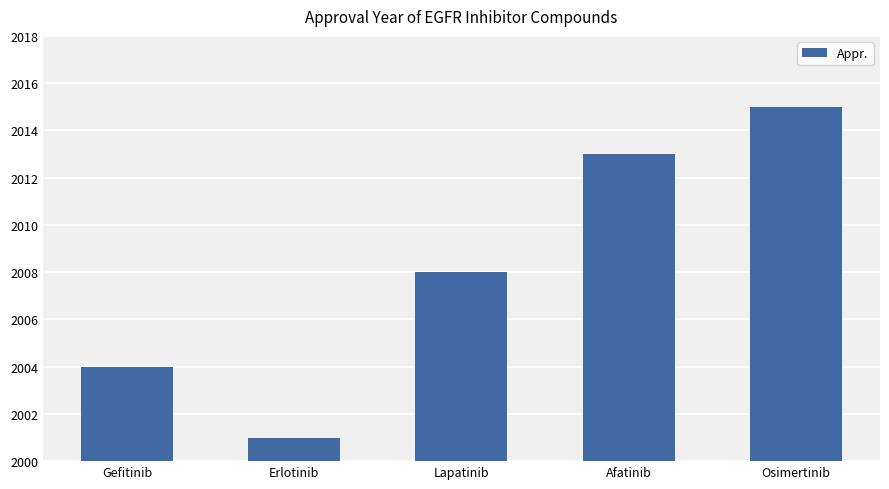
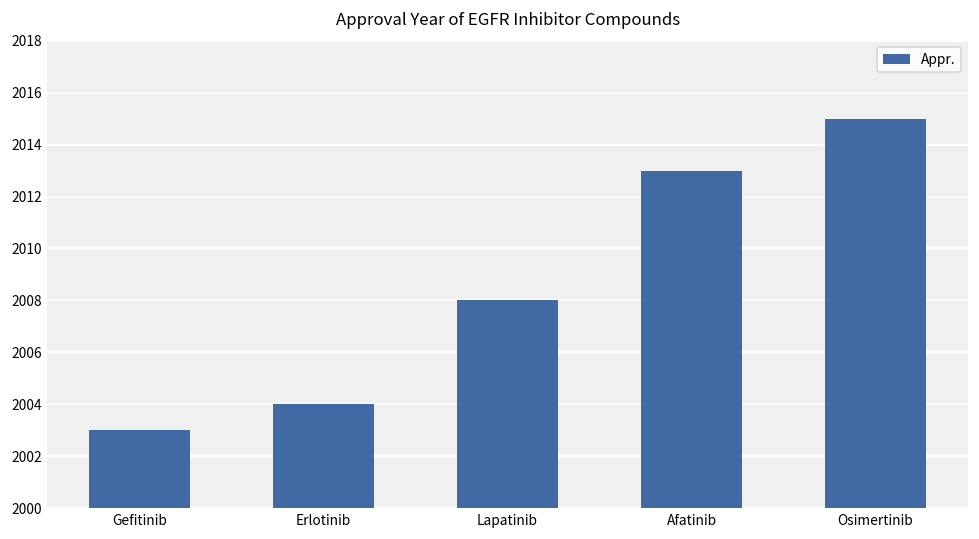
  {
-   "Gefitinib": 2004,
-   "Erlotinib": 2001,
+   "Gefitinib": 2003,
+   "Erlotinib": 2004,
    "Lapatinib": 2008,
    "Afatinib": 2013,
    "Osimertinib": 2015
  }
